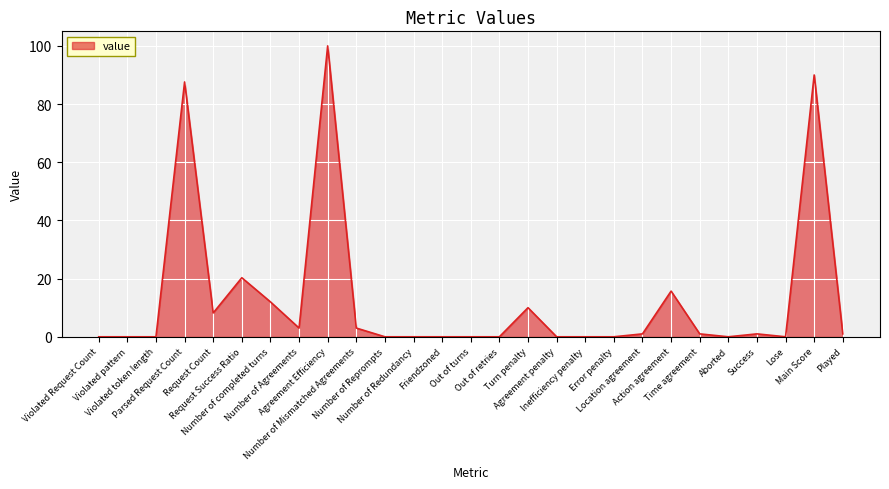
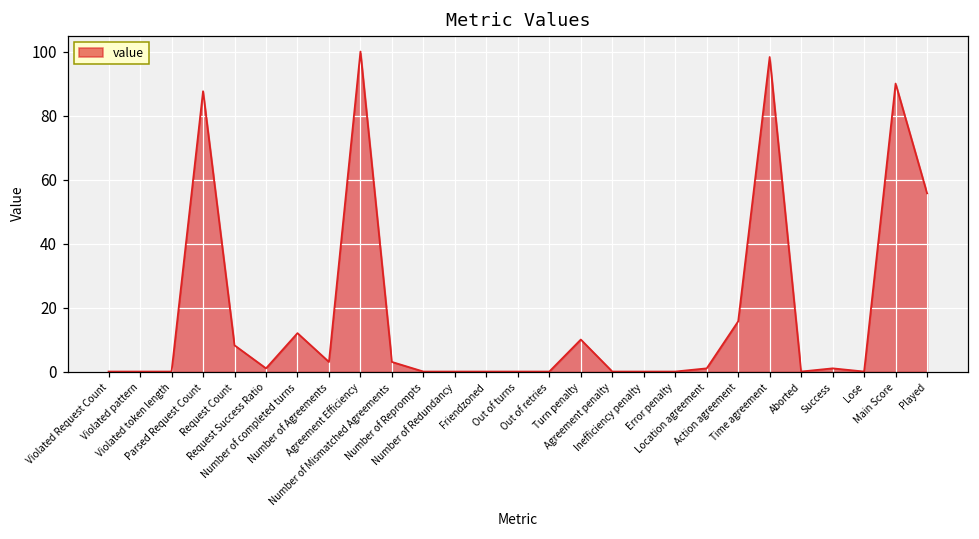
  {
    "Violated Request Count": 0,
    "Violated pattern": 0,
    "Violated token length": 0,
    "Parsed Request Count": 88,
    "Request Count": 8,
-   "Request Success Ratio": 20,
+   "Request Success Ratio": 1,
    "Number of completed turns": 12,
    "Number of Agreements": 3,
    "Agreement Efficiency": 100,
    "Number of Mismatched Agreements": 3,
    "Number of Reprompts": 0,
    "Number of Redundancy": 0,
    "Friendzoned": 0,
    "Out of turns": 0,
    "Out of retries": 0,
    "Turn penalty": 10,
    "Agreement penalty": 0,
    "Inefficiency penalty": 0,
    "Error penalty": 0,
    "Location agreement": 1,
    "Action agreement": 16,
-   "Time agreement": 1,
+   "Time agreement": 98,
    "Aborted": 0,
    "Success": 1,
    "Lose": 0,
    "Main Score": 90,
-   "Played": 1
+   "Played": 56
  }
